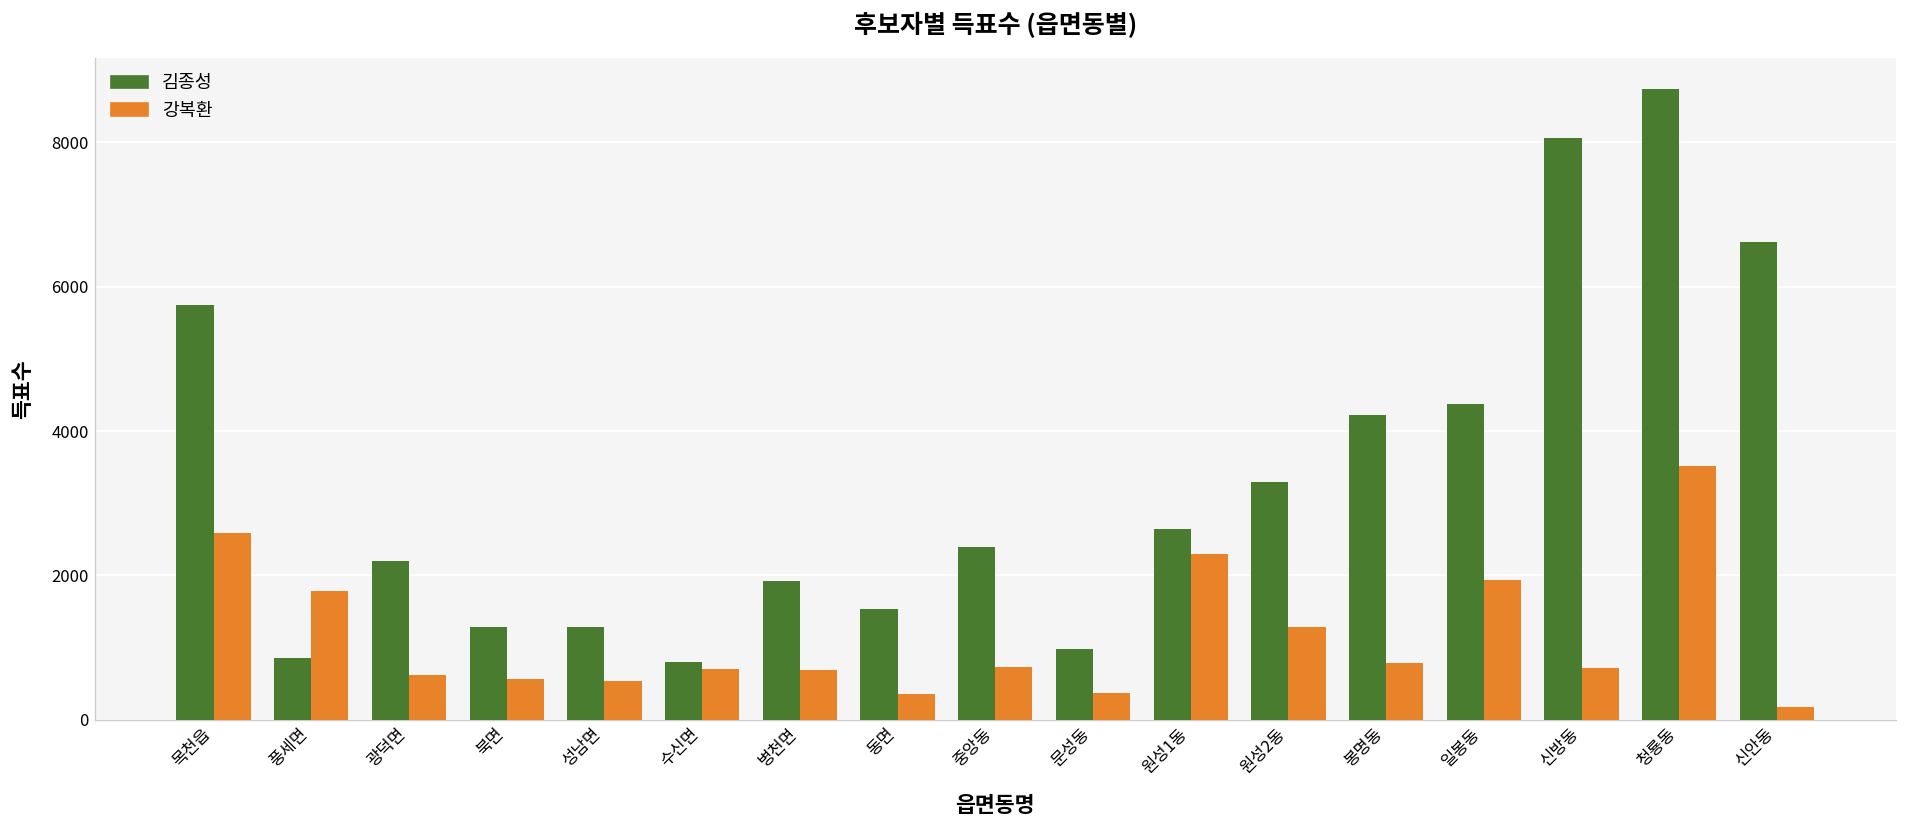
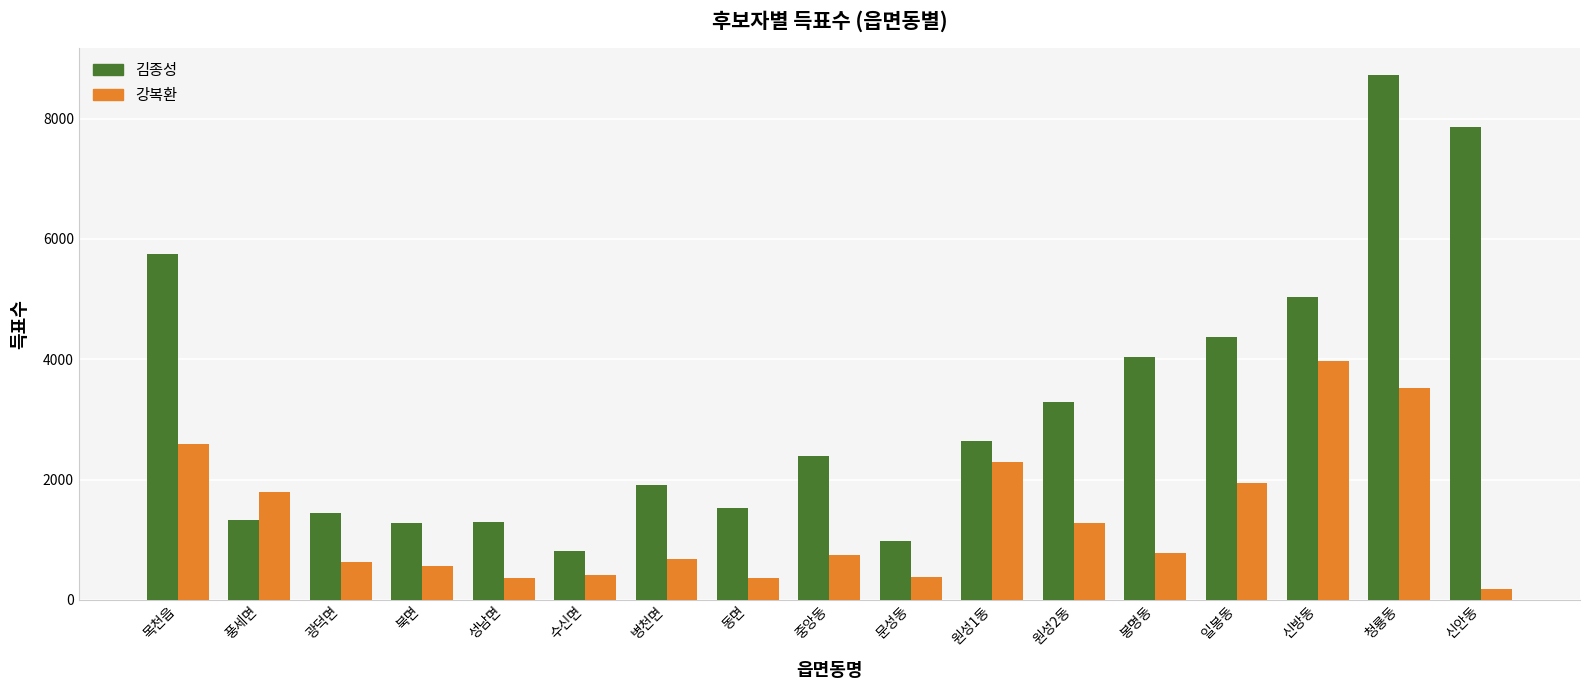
  {
    "김종성": {
      "목천읍": 5700,
-     "풍세면": 900,
-     "광덕면": 2200,
+     "풍세면": 1300,
+     "광덕면": 1400,
      "북면": 1300,
      "성남면": 1300,
      "수신면": 800,
      "병천면": 1900,
      "동면": 1500,
      "중앙동": 2400,
      "문성동": 1000,
      "원성1동": 2600,
      "원성2동": 3300,
-     "봉명동": 4200,
+     "봉명동": 4000,
      "일봉동": 4400,
-     "신방동": 8100,
+     "신방동": 5000,
      "청룡동": 8700,
-     "신안동": 6600
+     "신안동": 7900
    },
    "강복환": {
      "목천읍": 2600,
      "풍세면": 1800,
      "광덕면": 600,
      "북면": 600,
-     "성남면": 500,
-     "수신면": 700,
+     "성남면": 400,
+     "수신면": 400,
      "병천면": 700,
      "동면": 400,
      "중앙동": 700,
      "문성동": 400,
      "원성1동": 2300,
      "원성2동": 1300,
      "봉명동": 800,
      "일봉동": 1900,
-     "신방동": 700,
+     "신방동": 4000,
      "청룡동": 3500,
      "신안동": 200
    }
  }
